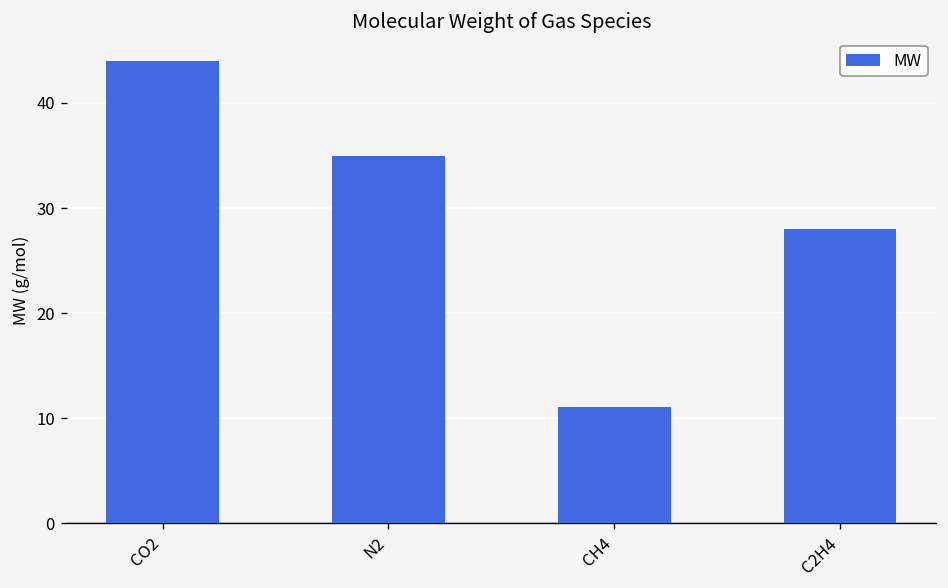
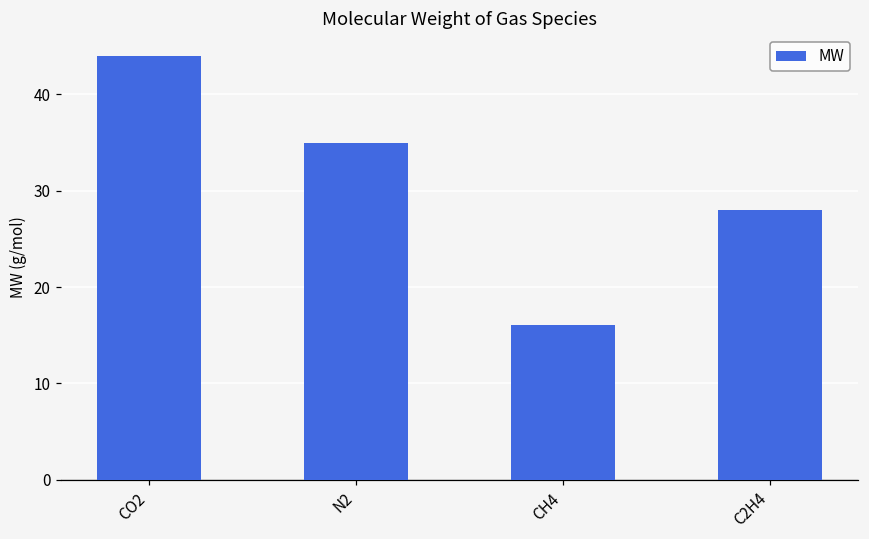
  {
    "CO2": 44,
    "N2": 35,
-   "CH4": 11,
+   "CH4": 16,
    "C2H4": 28
  }
